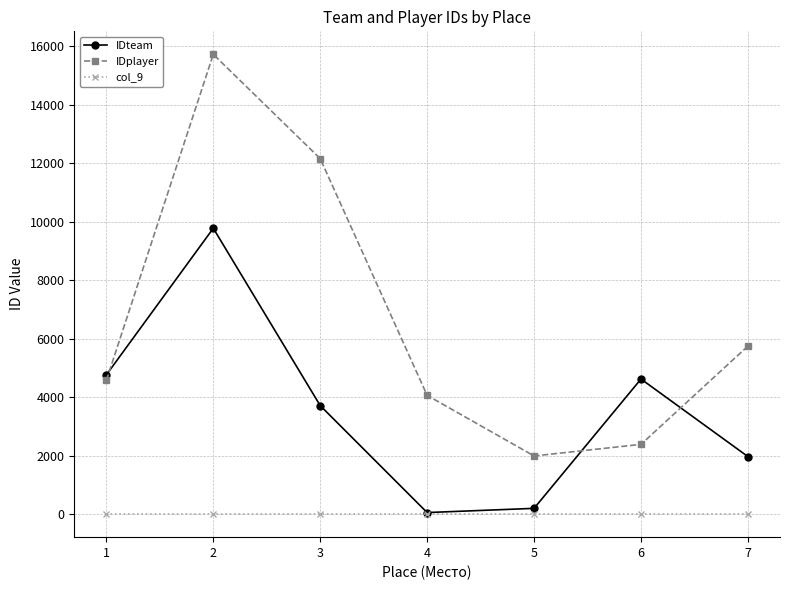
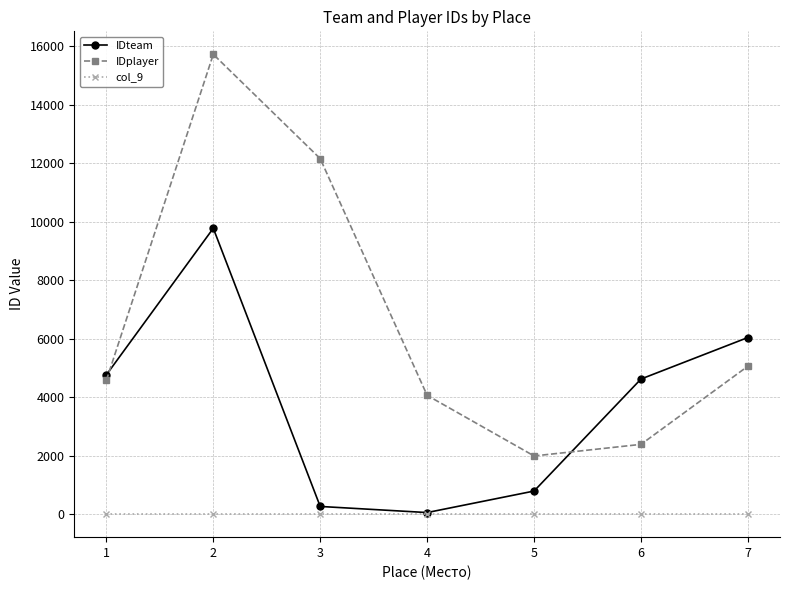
  {
    "IDteam": {
      "1": 4800,
      "2": 9800,
-     "3": 3700,
-     "5": 200,
+     "3": 300,
+     "5": 800,
      "6": 4600,
-     "7": 2000
+     "7": 6000
    },
    "IDplayer": {
      "1": 4600,
      "2": 15700,
      "3": 12200,
      "4": 4100,
      "5": 2000,
      "6": 2400,
-     "7": 5700
+     "7": 5100
    },
    "col_9": {
      "1": 0,
      "2": 0,
      "3": 0,
      "5": 0,
      "6": 0,
      "7": 0
    }
  }
